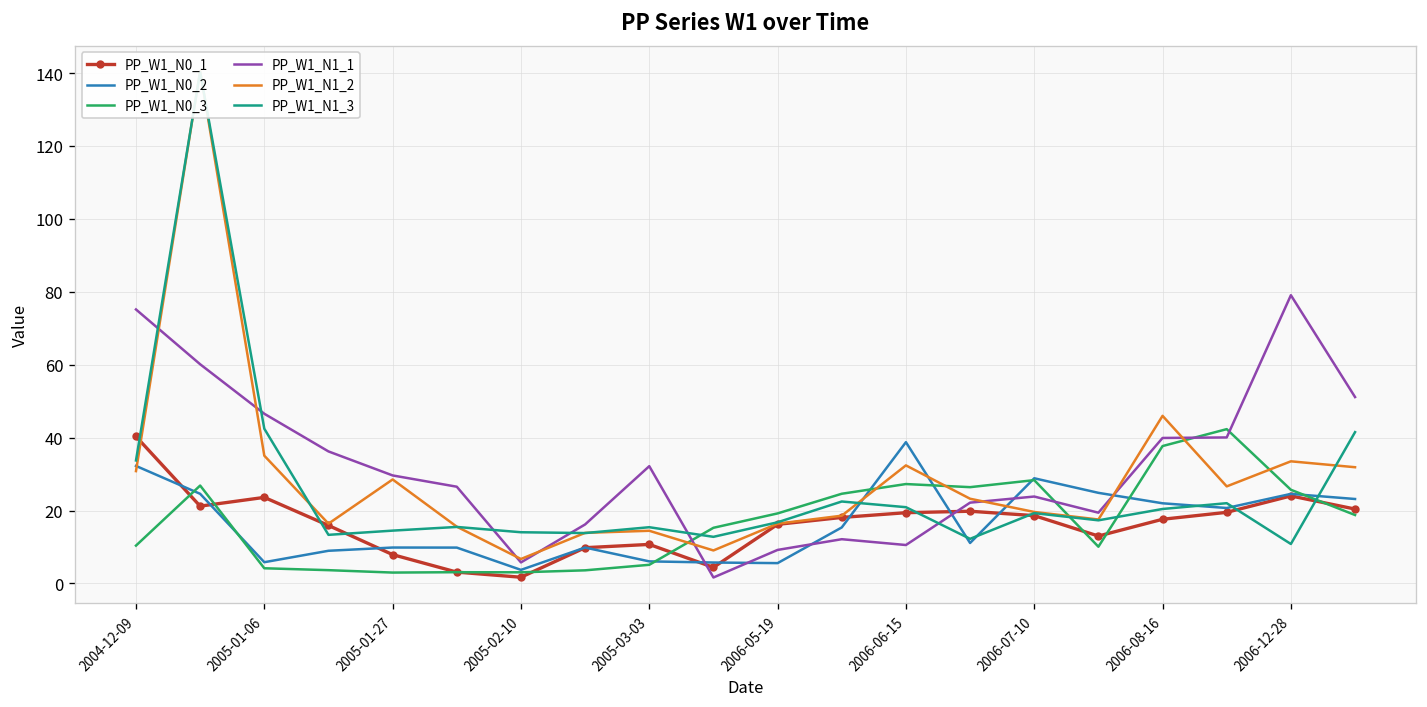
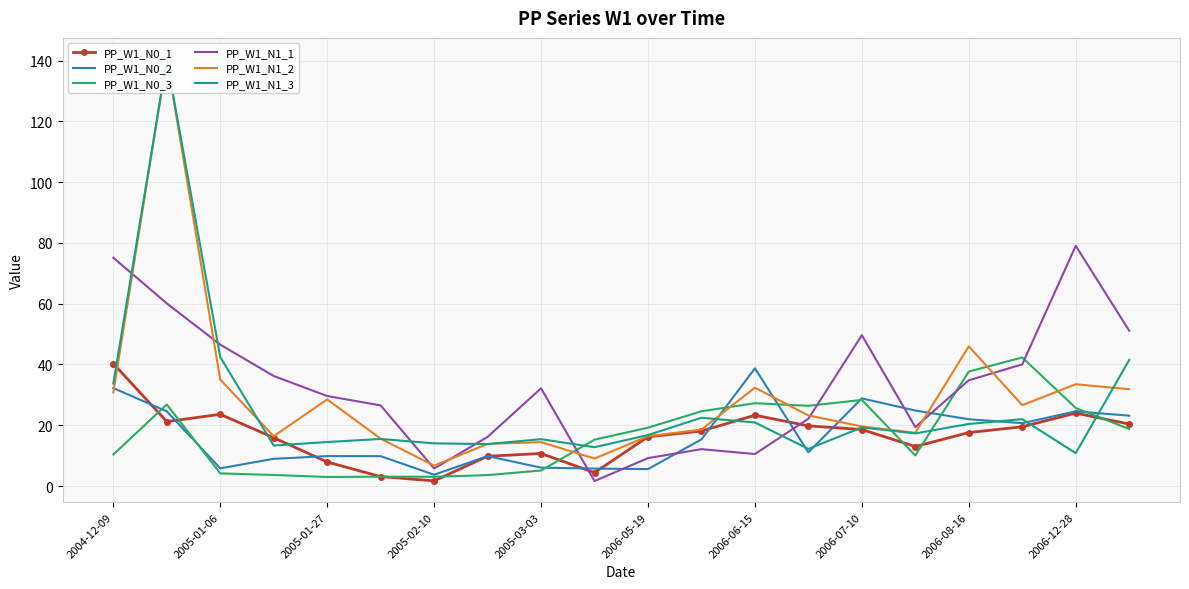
  {
    "PP_W1_N0_1": {
      "2004-12-09": 40,
      "2005-01-06": 24,
      "2005-01-27": 8,
      "2005-02-10": 2,
      "2005-03-03": 11,
-     "2006-06-15": 19,
+     "2006-06-15": 23,
      "2006-08-16": 18
    },
    "PP_W1_N0_2": {
      "2004-12-09": 32,
      "2005-01-06": 6,
      "2005-01-27": 10,
      "2005-03-03": 6,
      "2006-05-19": 6,
      "2006-06-15": 39,
      "2006-08-16": 22
    },
    "PP_W1_N1_1": {
      "2004-12-09": 75,
      "2005-01-06": 47,
      "2005-01-27": 30,
      "2005-02-10": 6,
      "2005-03-03": 32,
      "2006-05-19": 9,
      "2006-06-15": 11,
-     "2006-07-10": 24,
-     "2006-08-16": 40,
+     "2006-07-10": 50,
+     "2006-08-16": 35,
      "2006-12-28": 79
    },
    "PP_W1_N1_2": {
      "2004-12-09": 31,
      "2005-01-06": 35,
      "2005-01-27": 29,
      "2005-02-10": 7,
      "2005-03-03": 14,
      "2006-06-15": 32,
      "2006-08-16": 46,
      "2006-12-28": 33
    }
  }
